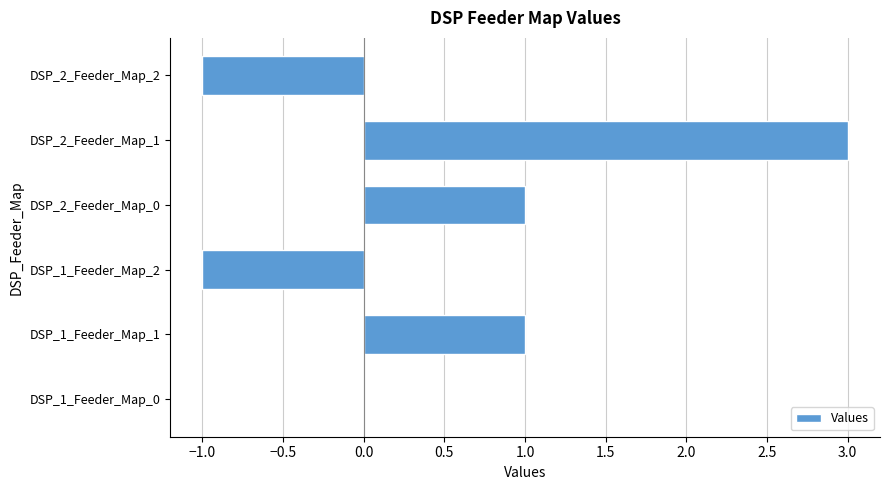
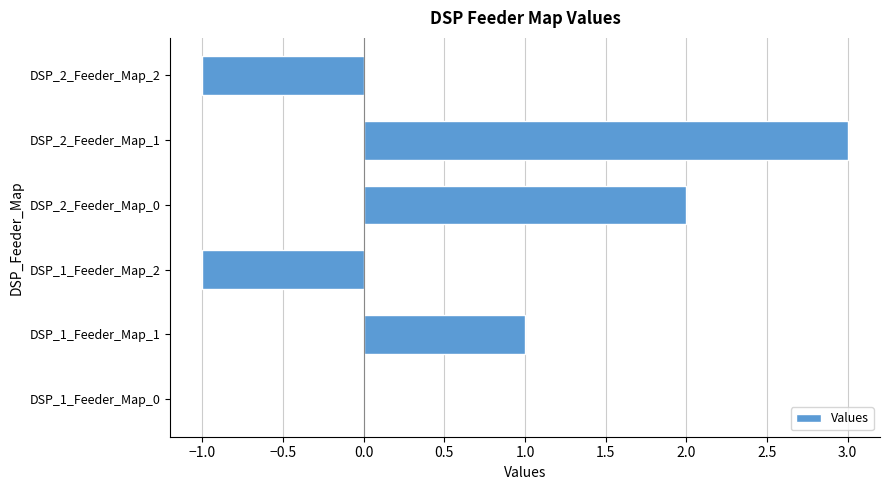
  {
    "DSP_2_Feeder_Map_2": -1,
    "DSP_2_Feeder_Map_1": 3,
-   "DSP_2_Feeder_Map_0": 1,
+   "DSP_2_Feeder_Map_0": 2,
    "DSP_1_Feeder_Map_2": -1,
    "DSP_1_Feeder_Map_1": 1,
    "DSP_1_Feeder_Map_0": 0
  }
